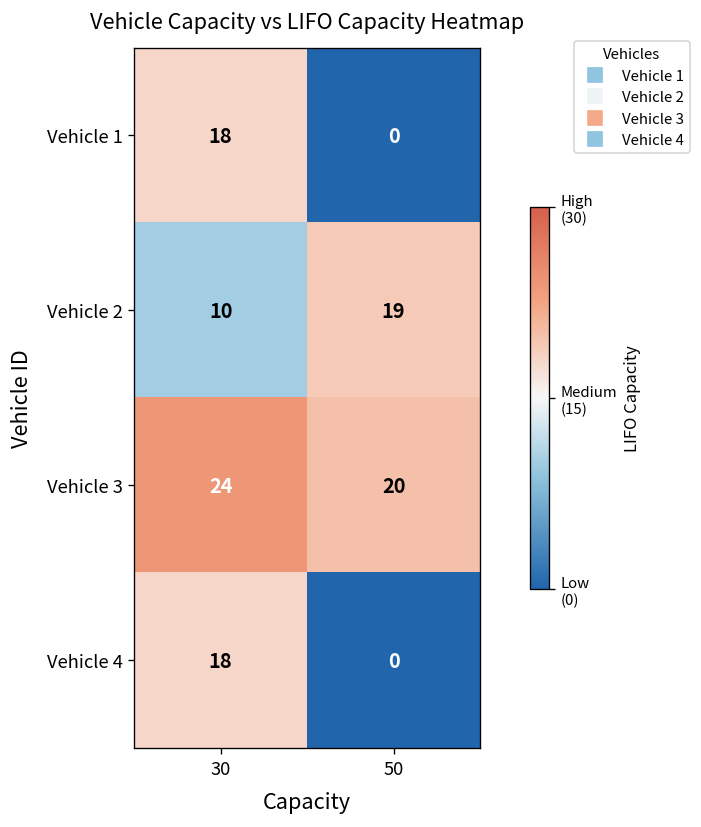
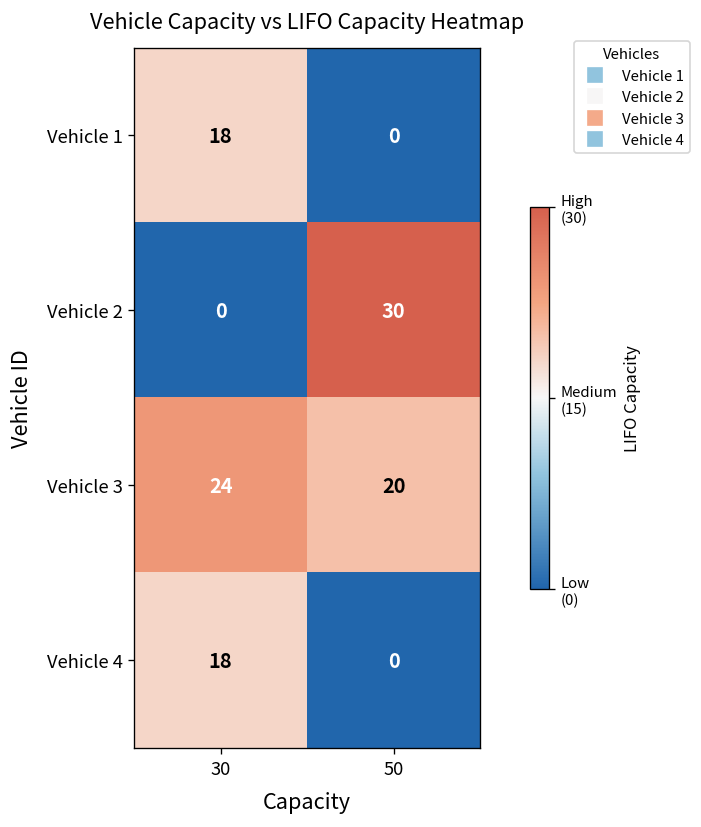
  {
    "Vehicle 1": {
      "30": 18,
      "50": 0
    },
    "Vehicle 2": {
-     "30": 10,
-     "50": 19
+     "30": 0,
+     "50": 30
    },
    "Vehicle 3": {
      "30": 24,
      "50": 20
    },
    "Vehicle 4": {
      "30": 18,
      "50": 0
    }
  }
